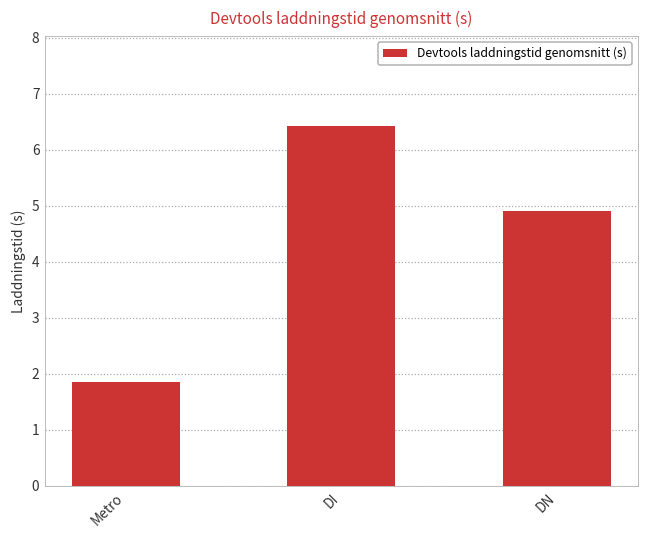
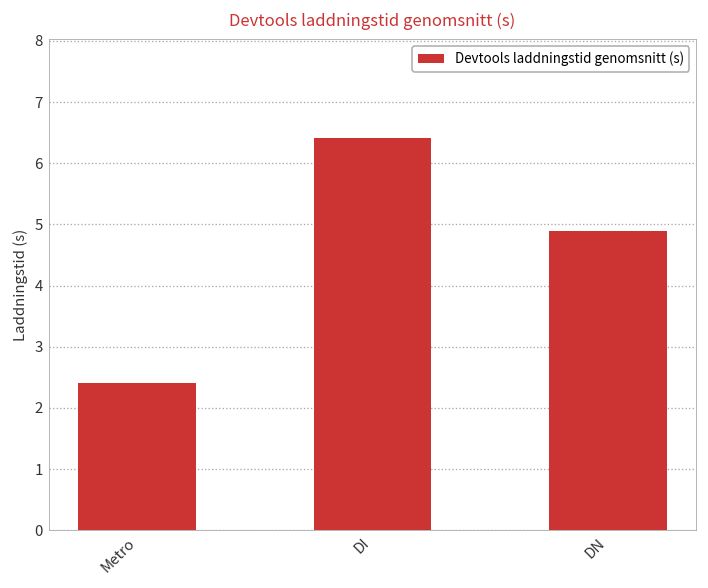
  {
-   "Metro": 1.9,
+   "Metro": 2.4,
    "DI": 6.4,
    "DN": 4.9
  }
